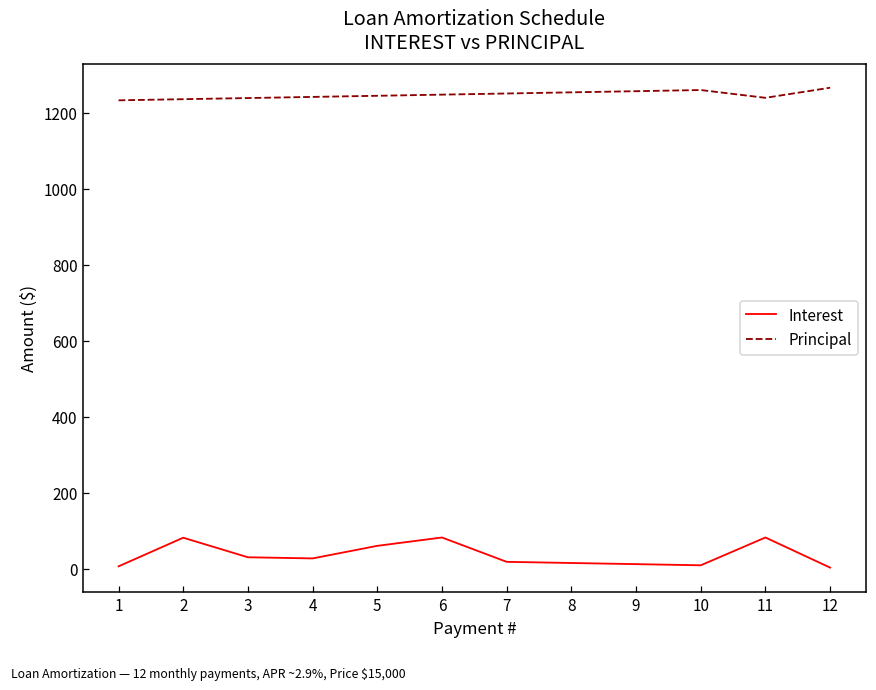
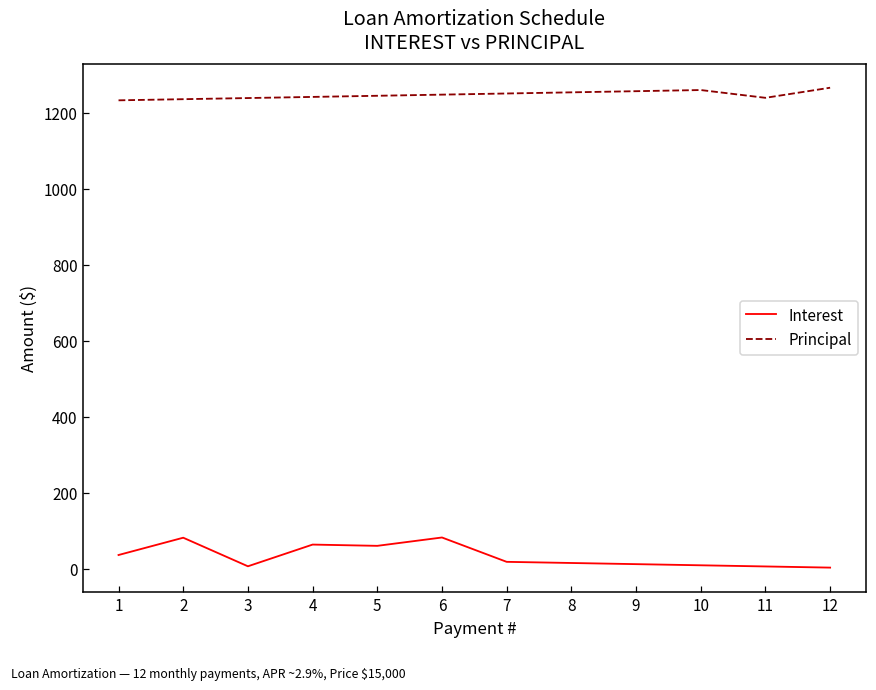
  {
    "Interest": {
-     "1": 10,
+     "1": 40,
      "2": 80,
-     "3": 30,
-     "4": 30,
+     "3": 10,
+     "4": 60,
      "5": 60,
      "6": 80,
      "7": 20,
      "8": 20,
      "9": 10,
      "10": 10,
-     "11": 80,
+     "11": 10,
      "12": 0
    },
    "Principal": {
      "1": 1230,
      "2": 1240,
      "3": 1240,
      "4": 1240,
      "5": 1250,
      "6": 1250,
      "7": 1250,
      "8": 1250,
      "9": 1260,
      "10": 1260,
      "11": 1240,
      "12": 1270
    }
  }
